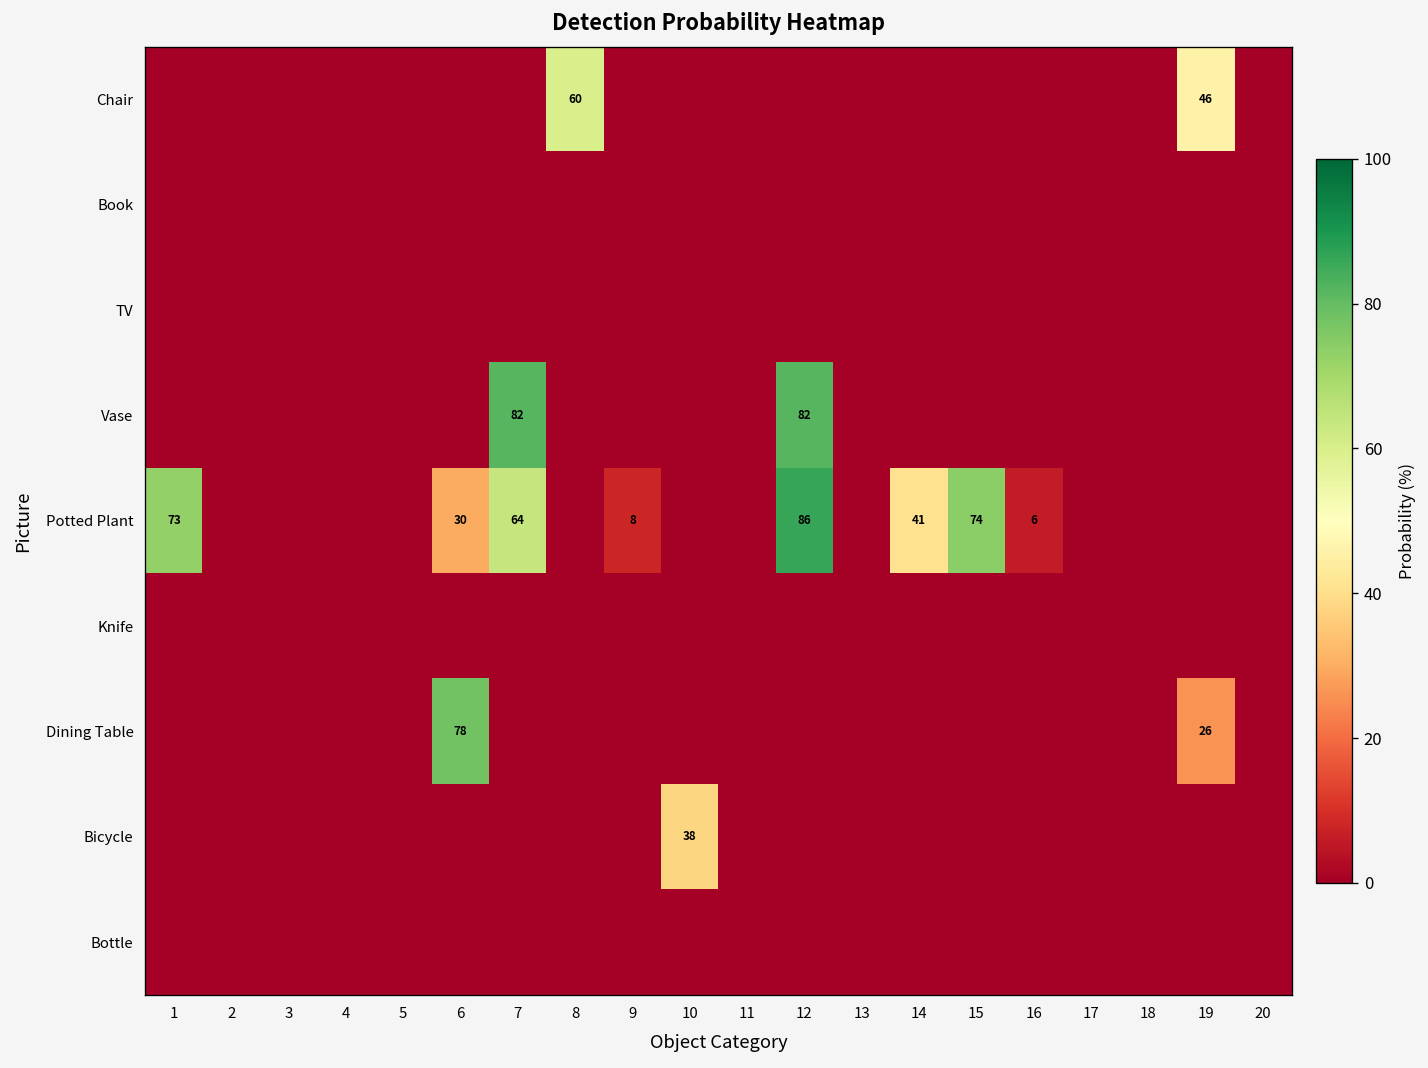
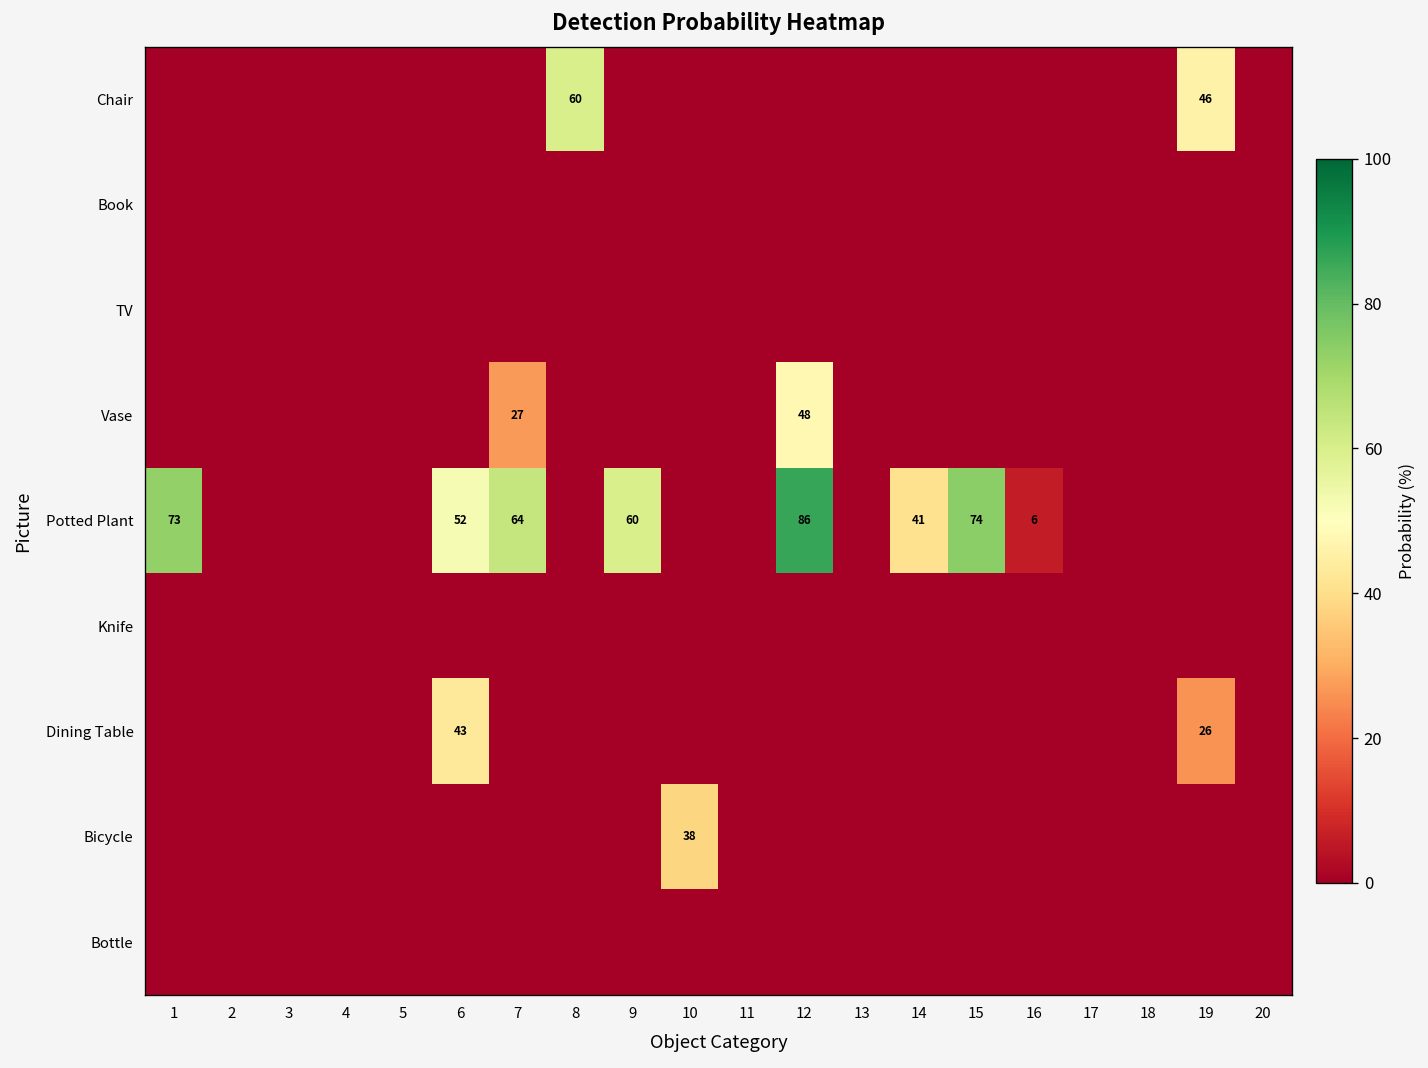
  {
    "Chair": {
      "8": 60,
      "19": 46
    },
    "Vase": {
-     "7": 82,
-     "12": 82
+     "7": 27,
+     "12": 48
    },
    "Potted Plant": {
      "1": 73,
-     "6": 30,
+     "6": 52,
      "7": 64,
-     "9": 8,
+     "9": 60,
      "12": 86,
      "14": 41,
      "15": 74,
      "16": 6
    },
    "Dining Table": {
-     "6": 78,
+     "6": 43,
      "19": 26
    },
    "Bicycle": {
      "10": 38
    }
  }
